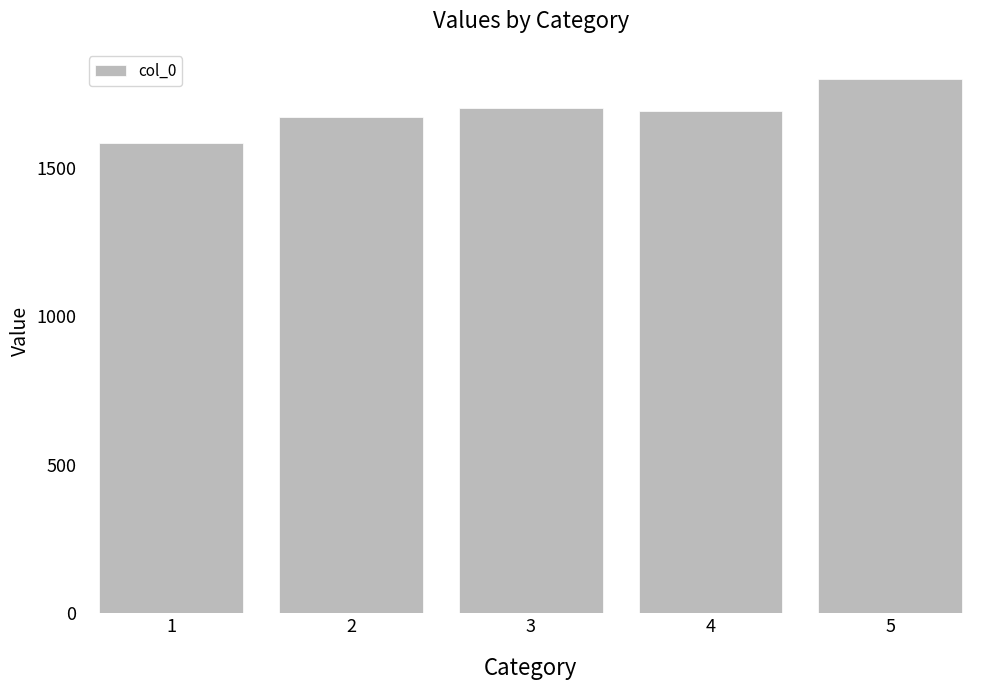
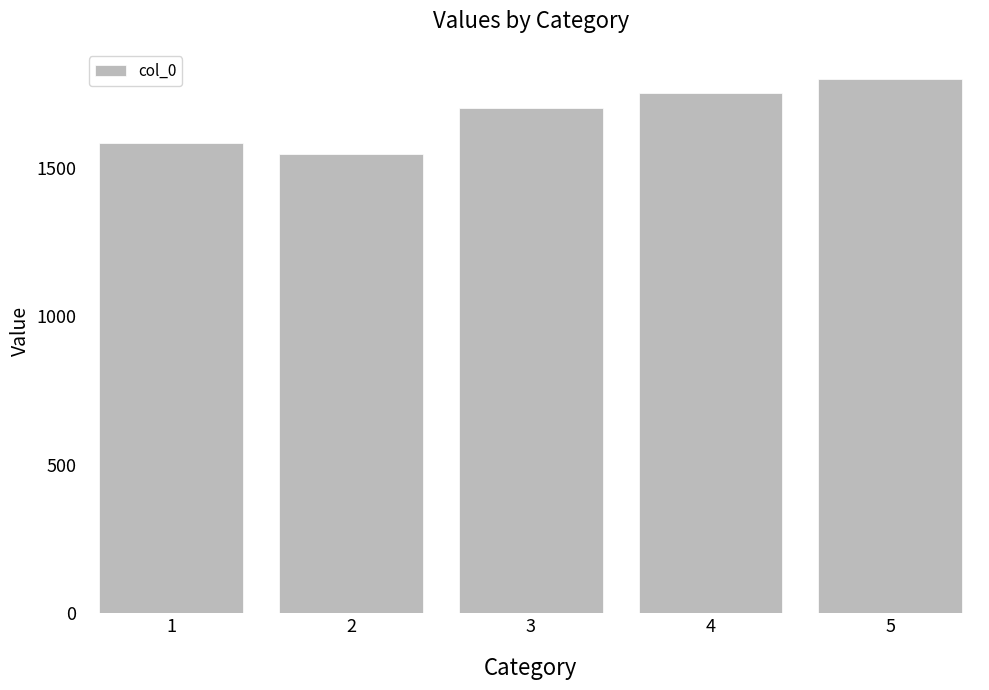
  {
    "1": 1580,
-   "2": 1670,
+   "2": 1550,
    "3": 1700,
-   "4": 1690,
+   "4": 1750,
    "5": 1800
  }
